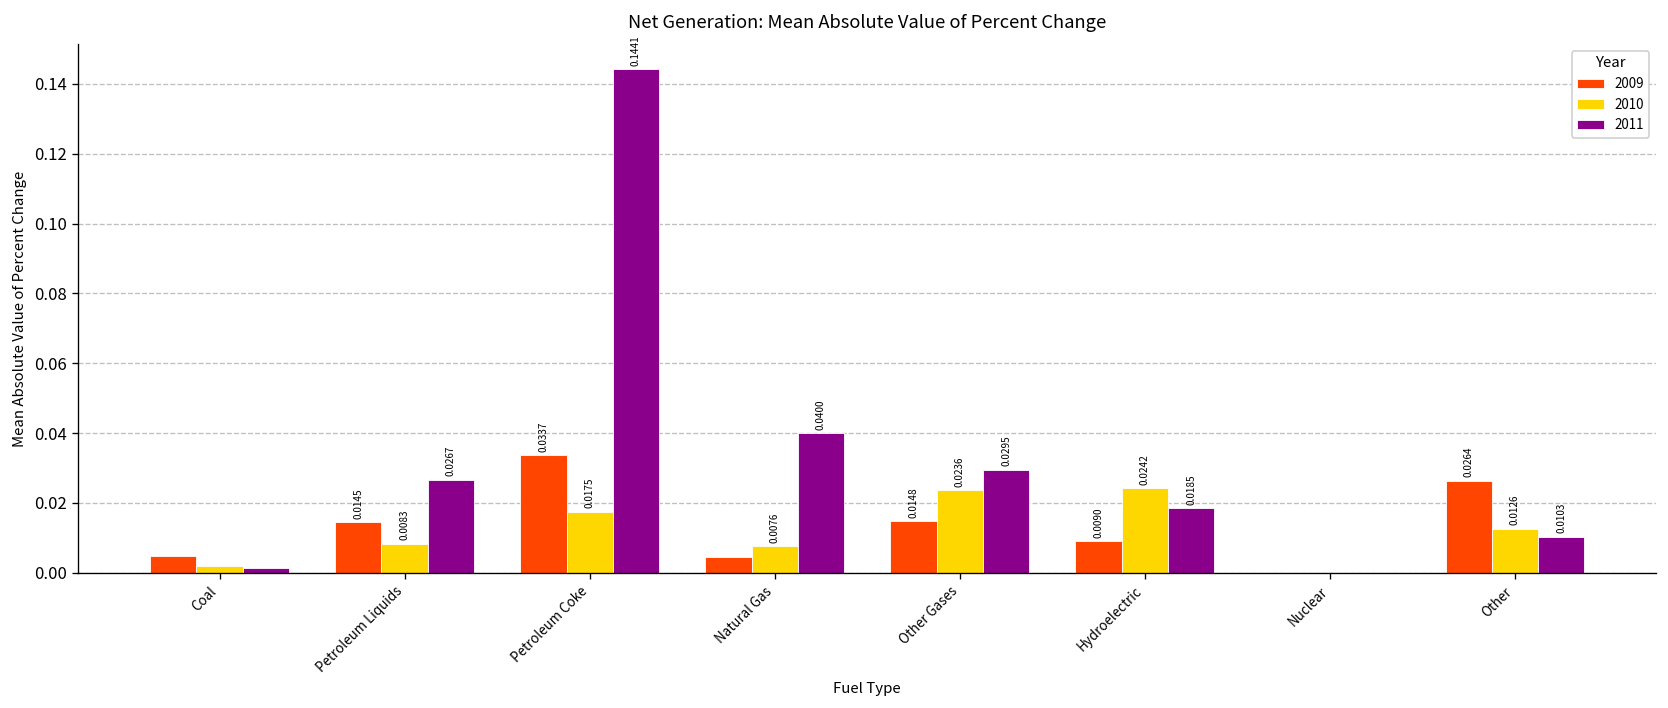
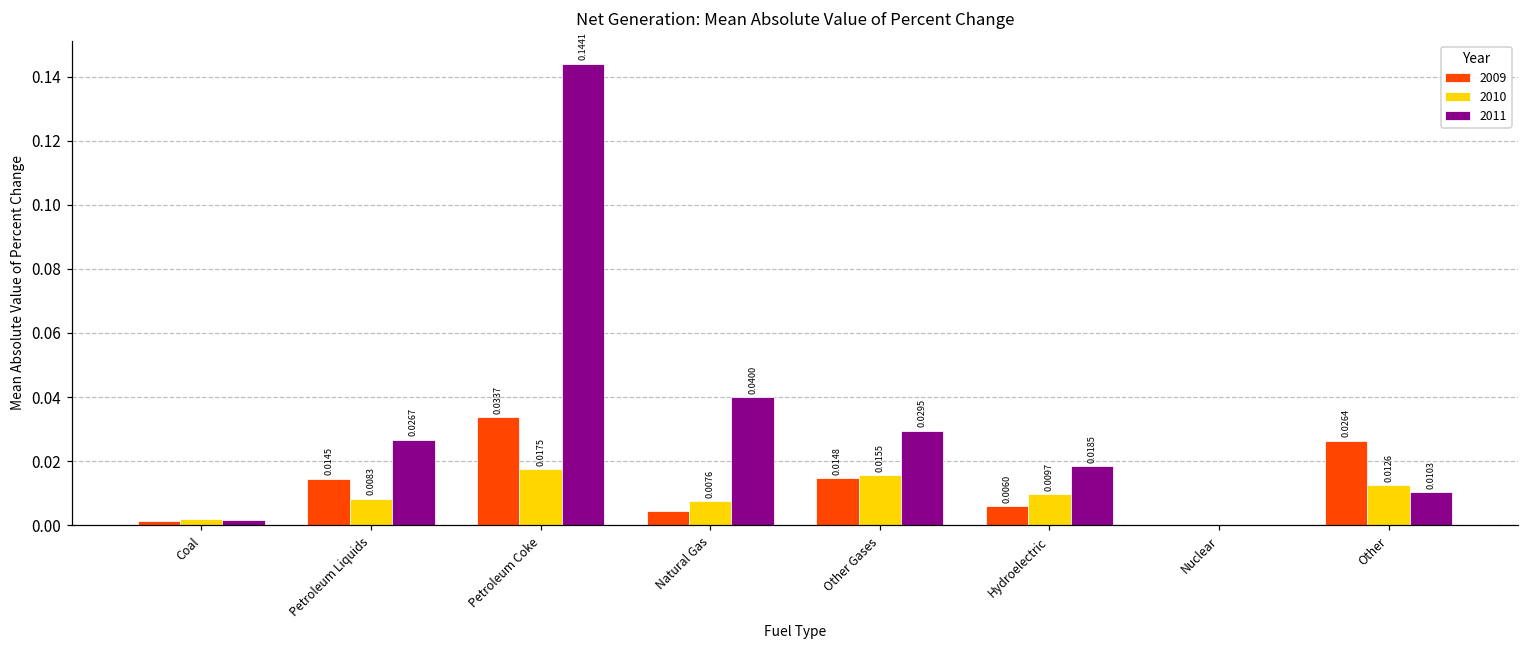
  {
    "2009": {
-     "Coal": 0.005,
+     "Coal": 0.001,
      "Petroleum Liquids": 0.0145,
      "Petroleum Coke": 0.0337,
      "Other Gases": 0.0148,
-     "Hydroelectric": 0.0090,
+     "Hydroelectric": 0.0060,
      "Other": 0.0264
    },
    "2010": {
      "Petroleum Liquids": 0.0083,
      "Petroleum Coke": 0.0175,
      "Natural Gas": 0.0076,
-     "Other Gases": 0.0236,
-     "Hydroelectric": 0.0242,
+     "Other Gases": 0.0155,
+     "Hydroelectric": 0.0097,
      "Other": 0.0126
    },
    "2011": {
      "Petroleum Liquids": 0.0267,
      "Petroleum Coke": 0.1441,
      "Natural Gas": 0.0400,
      "Other Gases": 0.0295,
      "Hydroelectric": 0.0185,
      "Other": 0.0103
    }
  }
